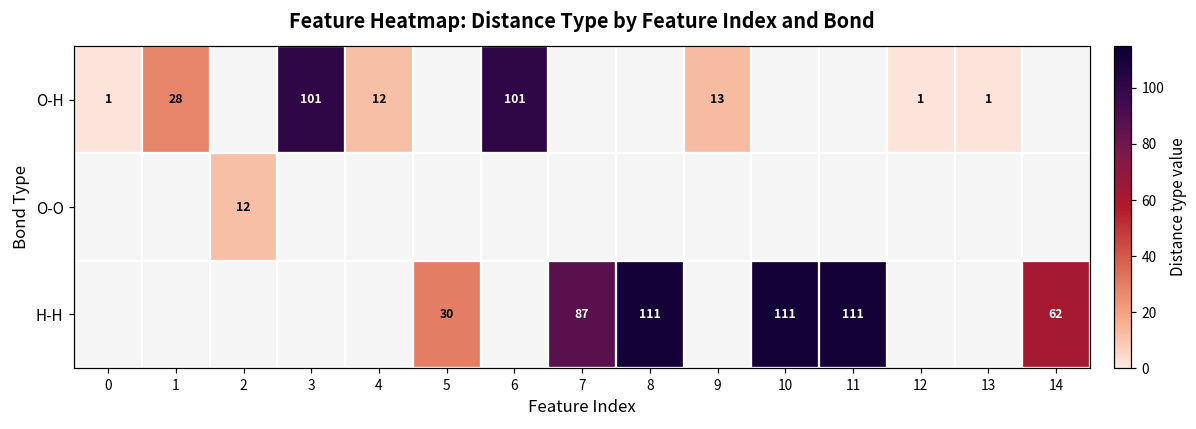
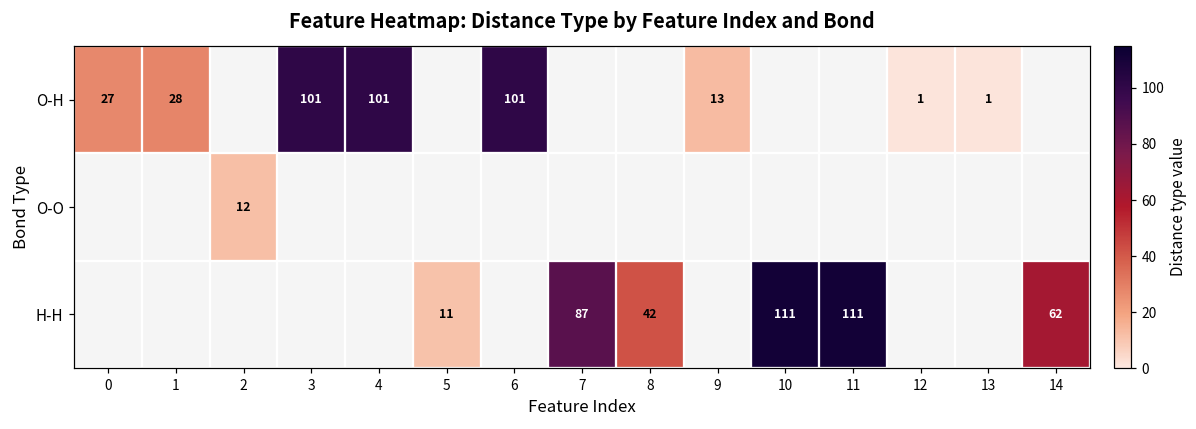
  {
    "O-H": {
-     "0": 1,
+     "0": 27,
      "1": 28,
      "3": 101,
-     "4": 12,
+     "4": 101,
      "6": 101,
      "9": 13,
      "12": 1,
      "13": 1
    },
    "O-O": {
      "2": 12
    },
    "H-H": {
-     "5": 30,
+     "5": 11,
      "7": 87,
-     "8": 111,
+     "8": 42,
      "10": 111,
      "11": 111,
      "14": 62
    }
  }
